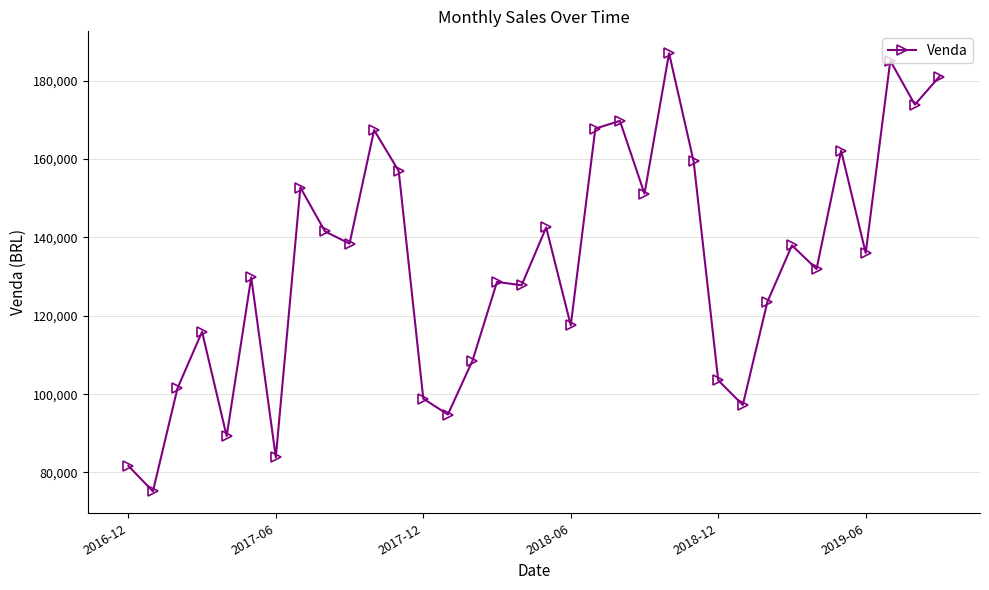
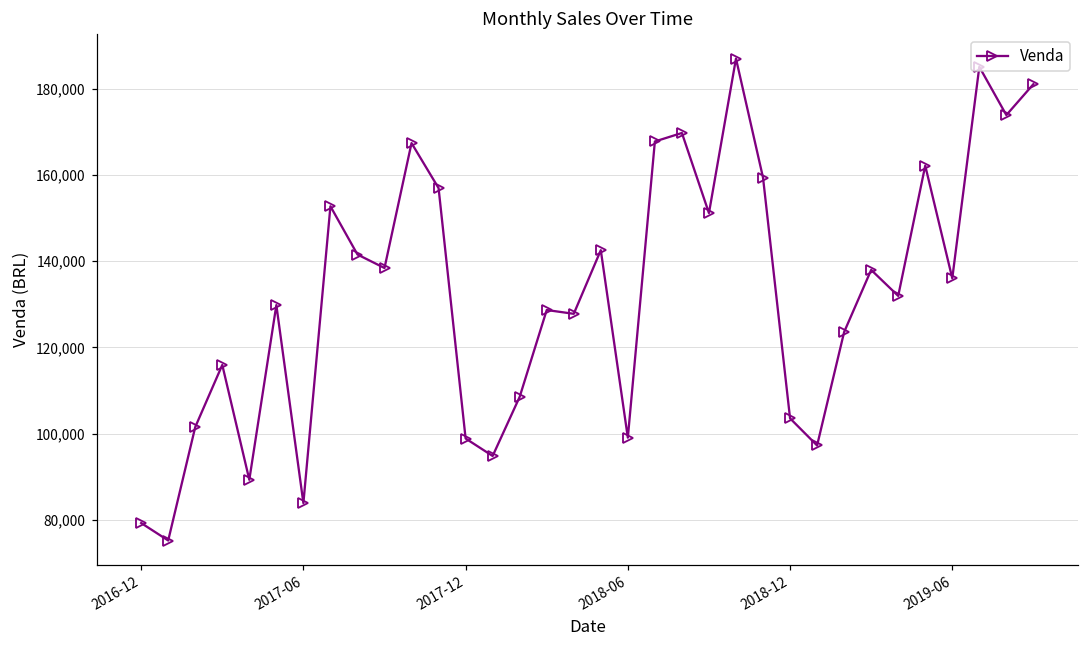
  {
-   "2016-12": "82,000",
+   "2016-12": "79,000",
    "2017-06": "84,000",
    "2017-12": "99,000",
-   "2018-06": "118,000",
+   "2018-06": "99,000",
    "2018-12": "104,000",
    "2019-06": "136,000"
  }
